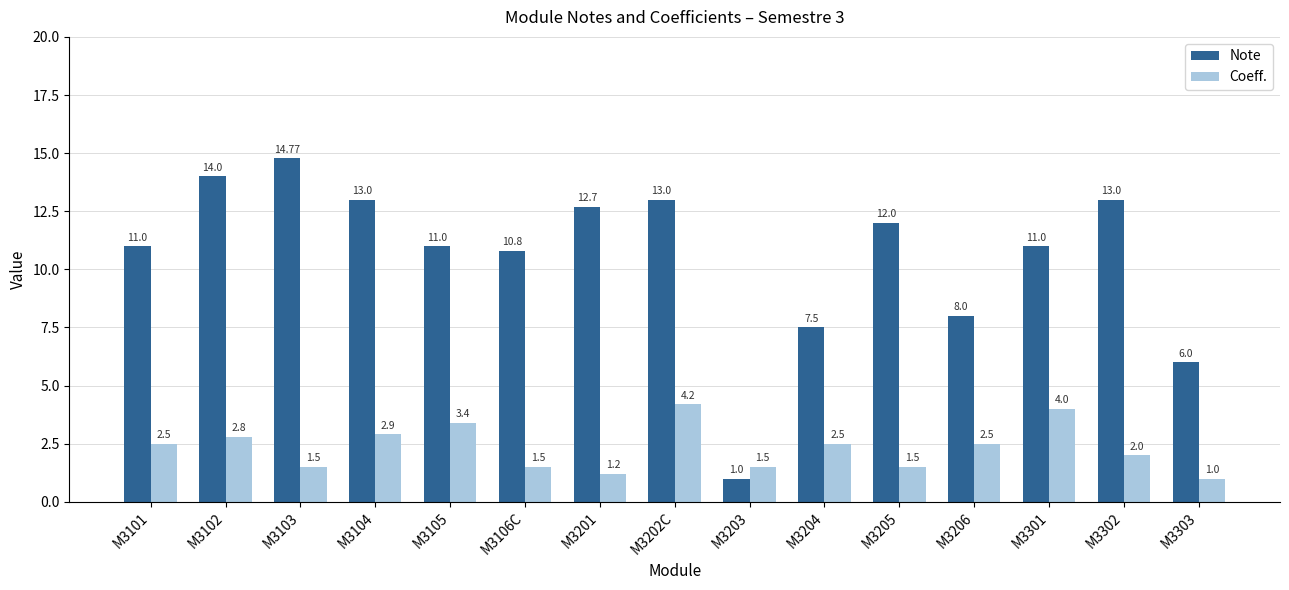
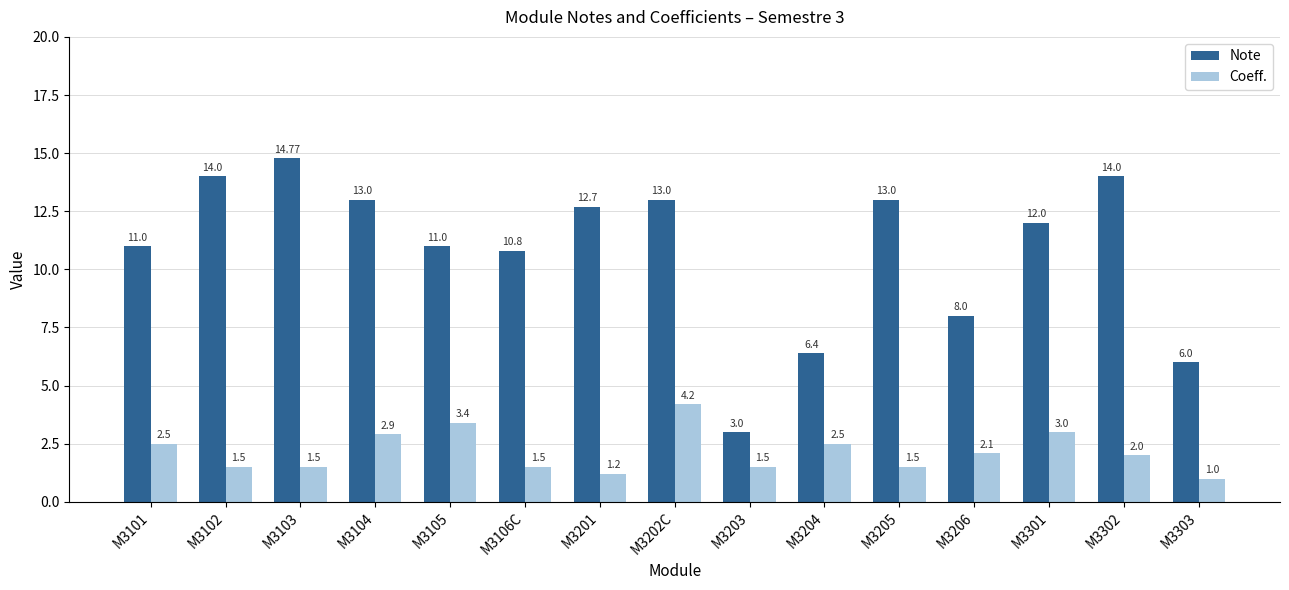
  {
    "Note": {
      "M3101": 11.0,
      "M3102": 14.0,
      "M3103": 14.77,
      "M3104": 13.0,
      "M3105": 11.0,
      "M3106C": 10.8,
      "M3201": 12.7,
      "M3202C": 13.0,
-     "M3203": 1.0,
-     "M3204": 7.5,
-     "M3205": 12.0,
+     "M3203": 3.0,
+     "M3204": 6.4,
+     "M3205": 13.0,
      "M3206": 8.0,
-     "M3301": 11.0,
-     "M3302": 13.0,
+     "M3301": 12.0,
+     "M3302": 14.0,
      "M3303": 6.0
    },
    "Coeff.": {
      "M3101": 2.5,
-     "M3102": 2.8,
+     "M3102": 1.5,
      "M3103": 1.5,
      "M3104": 2.9,
      "M3105": 3.4,
      "M3106C": 1.5,
      "M3201": 1.2,
      "M3202C": 4.2,
      "M3203": 1.5,
      "M3204": 2.5,
      "M3205": 1.5,
-     "M3206": 2.5,
-     "M3301": 4.0,
+     "M3206": 2.1,
+     "M3301": 3.0,
      "M3302": 2.0,
      "M3303": 1.0
    }
  }
